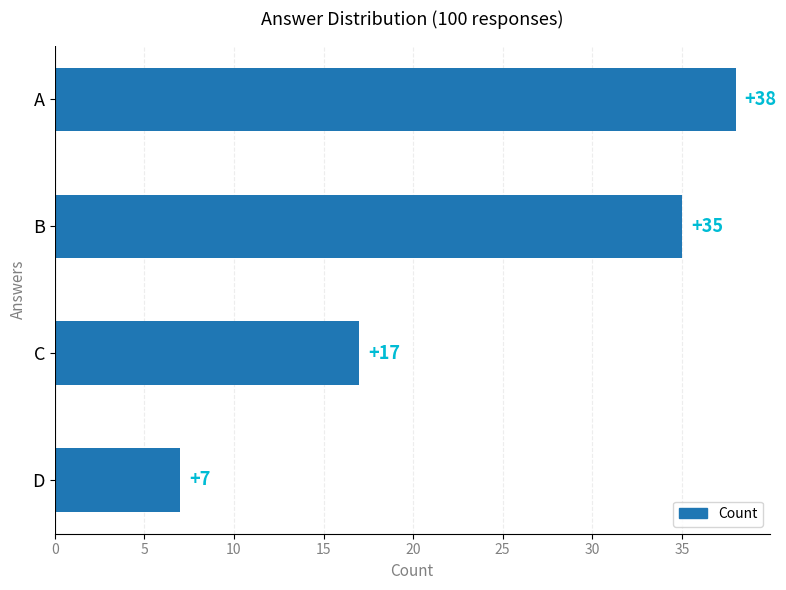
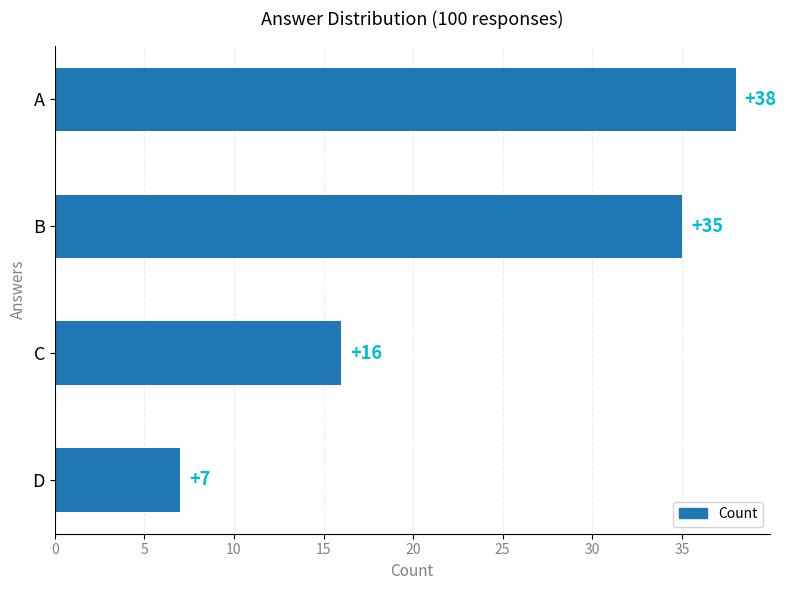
  {
    "A": "+38",
    "B": "+35",
-   "C": "+17",
+   "C": "+16",
    "D": "+7"
  }
